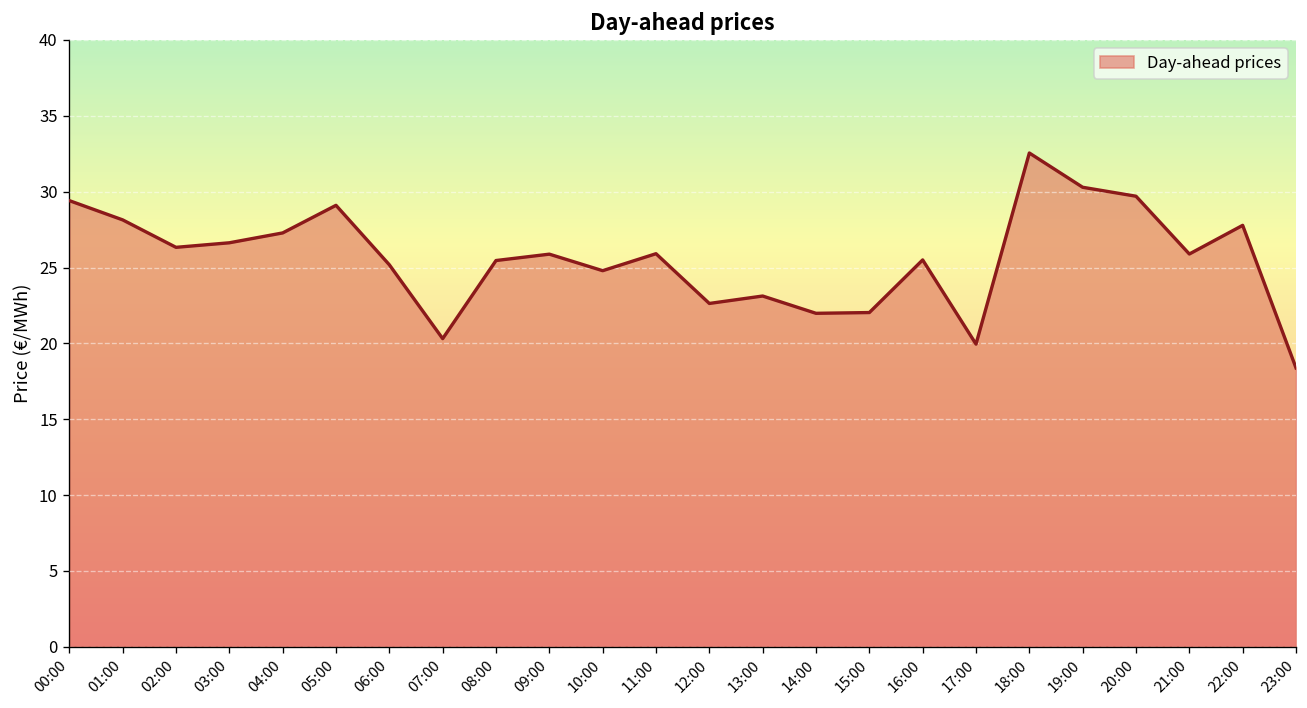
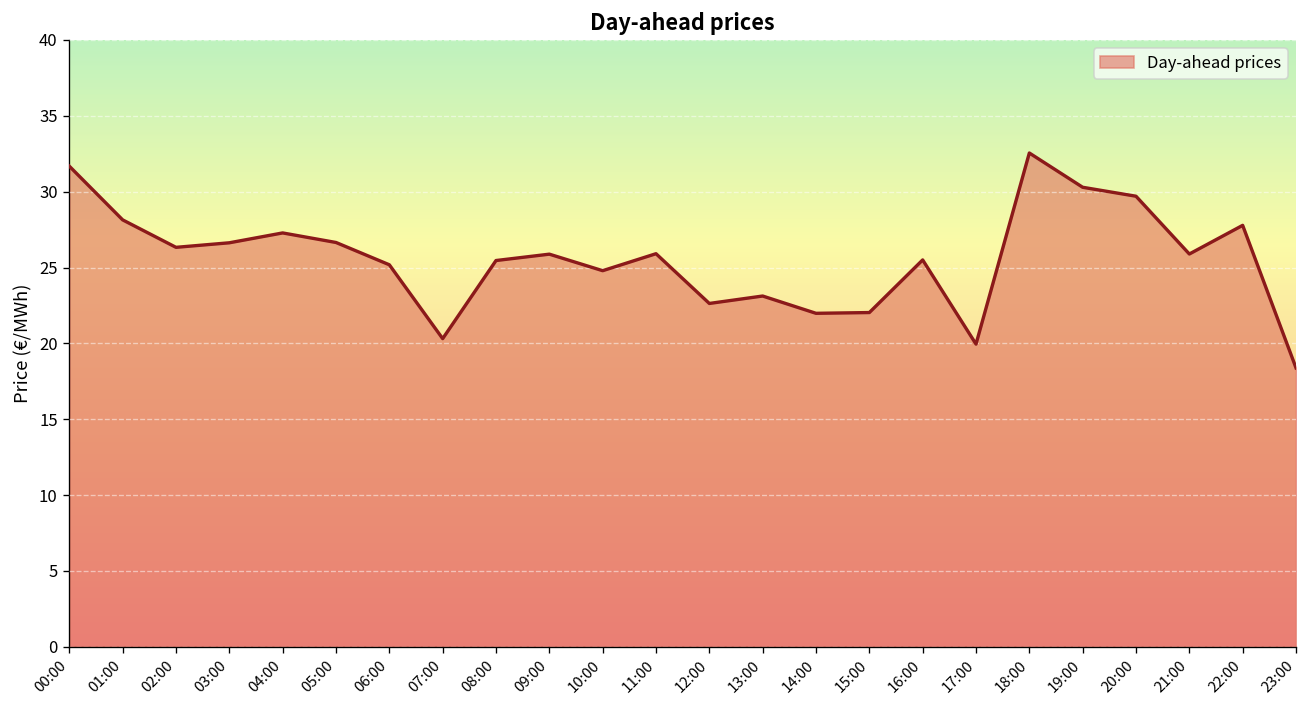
  {
-   "00:00": 29.4,
+   "00:00": 31.7,
    "01:00": 28.1,
    "02:00": 26.3,
    "03:00": 26.6,
    "04:00": 27.3,
-   "05:00": 29.1,
+   "05:00": 26.7,
    "06:00": 25.2,
    "07:00": 20.3,
    "08:00": 25.5,
    "09:00": 25.9,
    "10:00": 24.8,
    "11:00": 25.9,
    "12:00": 22.6,
    "13:00": 23.1,
    "14:00": 22.0,
    "15:00": 22.0,
    "16:00": 25.5,
    "17:00": 20.0,
    "18:00": 32.6,
    "19:00": 30.3,
    "20:00": 29.7,
    "21:00": 25.9,
    "22:00": 27.8,
    "23:00": 18.4
  }
